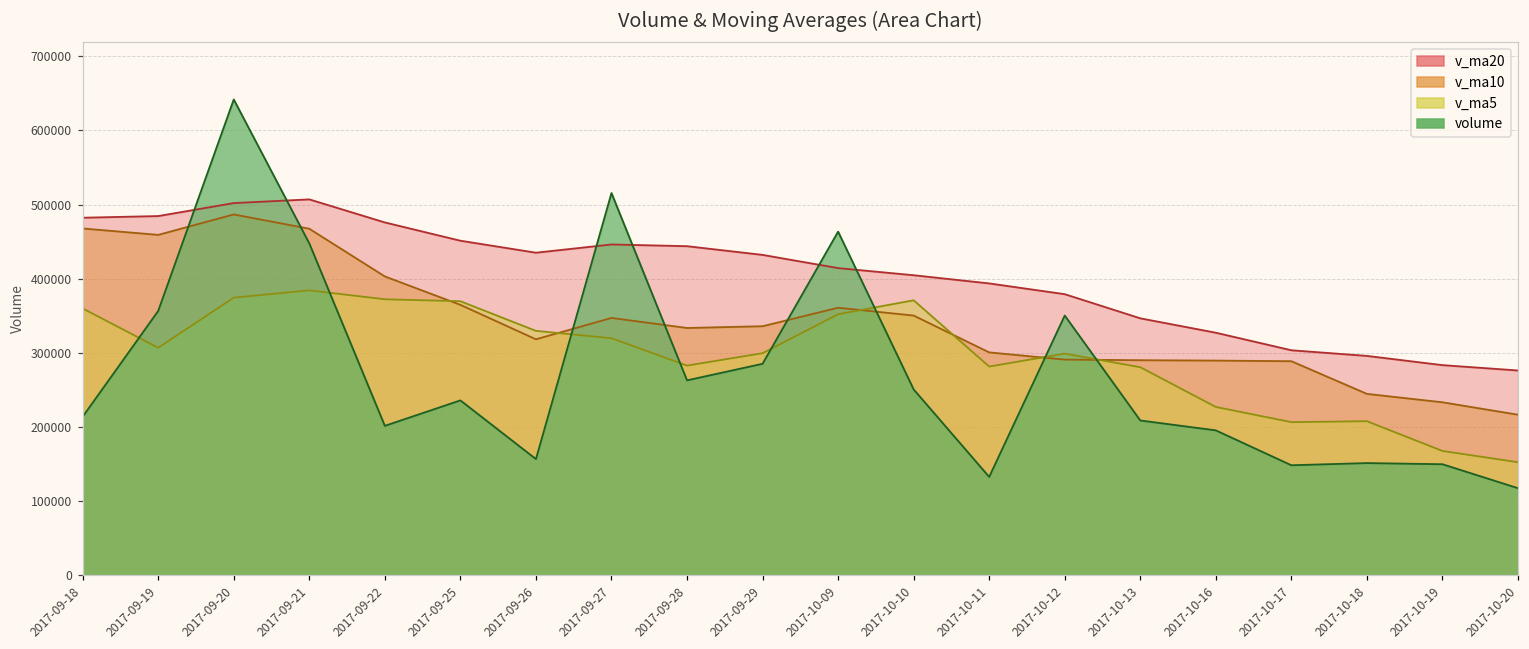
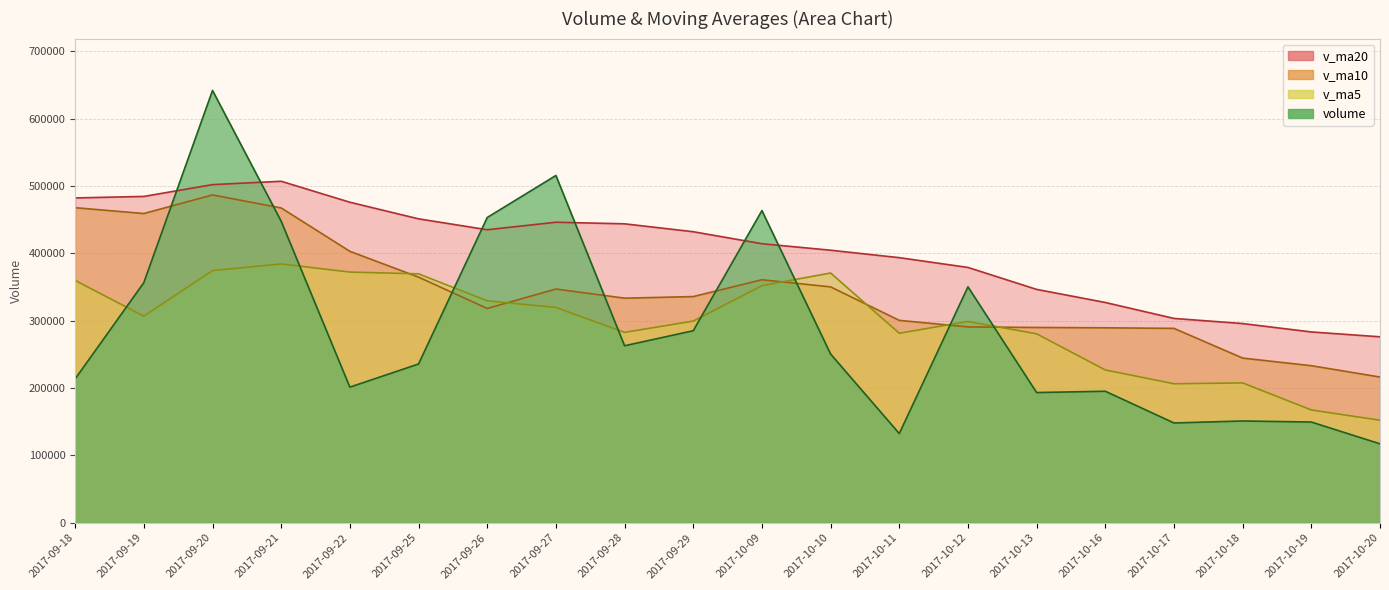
  {
    "volume": {
      "2017-09-18": 210000,
      "2017-09-19": 360000,
      "2017-09-20": 640000,
      "2017-09-21": 450000,
      "2017-09-22": 200000,
      "2017-09-25": 240000,
-     "2017-09-26": 160000,
+     "2017-09-26": 450000,
      "2017-09-27": 520000,
      "2017-09-28": 260000,
      "2017-09-29": 290000,
      "2017-10-09": 460000,
      "2017-10-10": 250000,
      "2017-10-11": 130000,
      "2017-10-12": 350000,
-     "2017-10-13": 210000,
+     "2017-10-13": 190000,
      "2017-10-16": 200000,
      "2017-10-17": 150000,
      "2017-10-18": 150000,
      "2017-10-19": 150000,
      "2017-10-20": 120000
    }
  }
